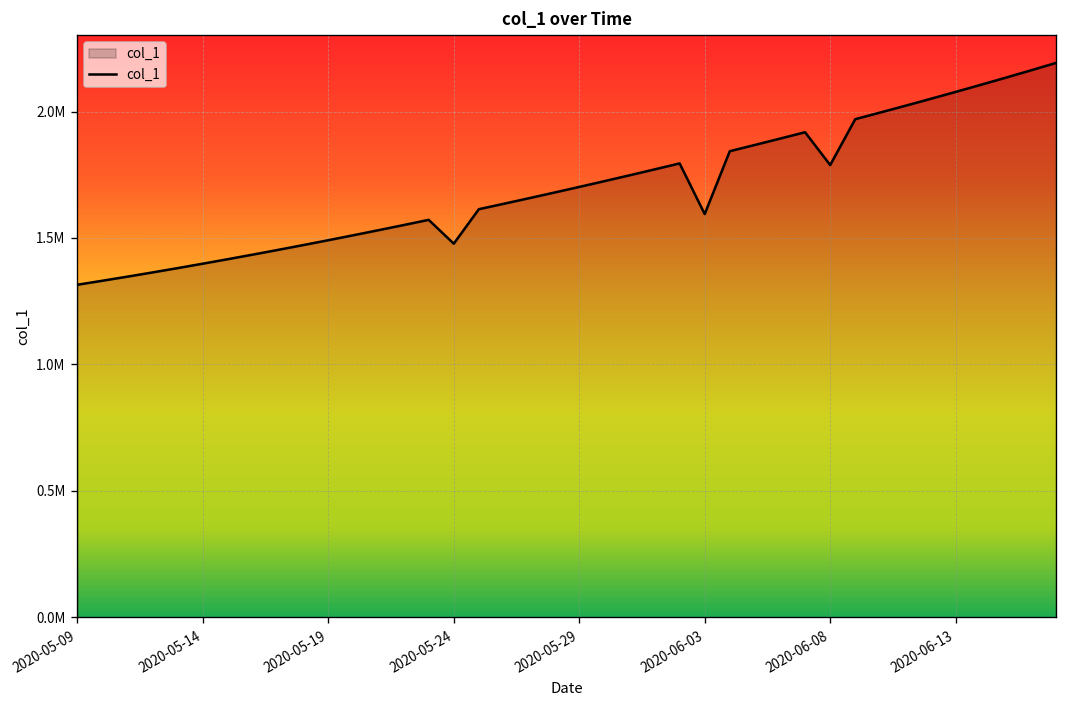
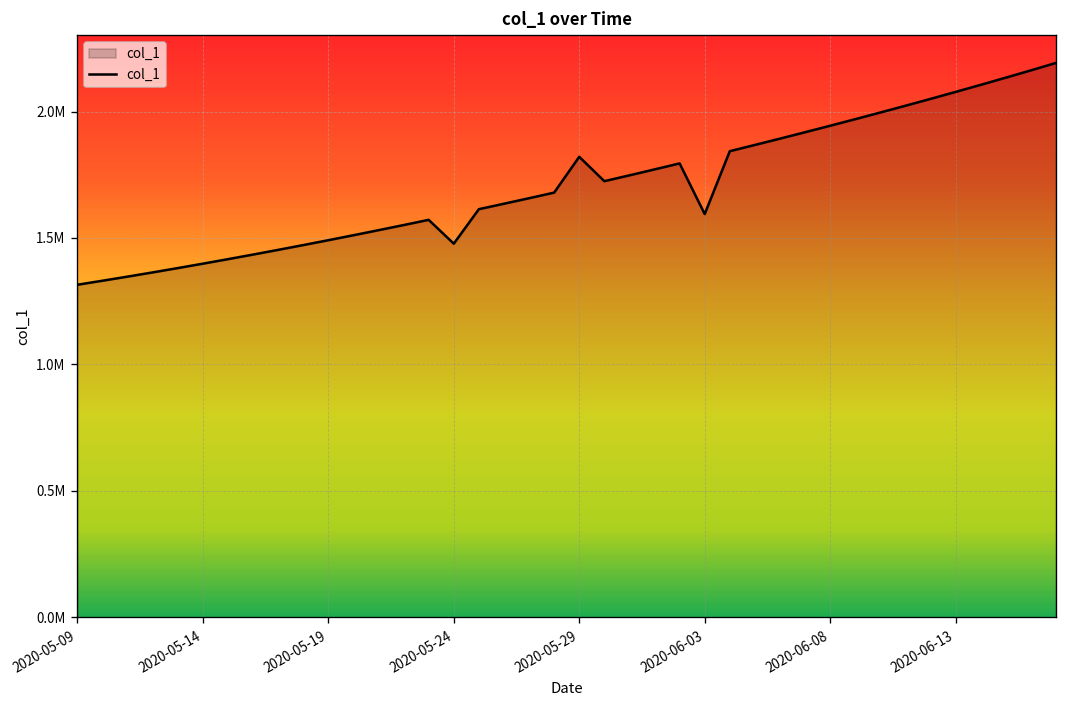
  {
    "2020-05-09": 1320000,
    "2020-05-14": 1400000,
    "2020-05-19": 1490000,
    "2020-05-24": 1480000,
-   "2020-05-29": 1700000,
+   "2020-05-29": 1820000,
    "2020-06-03": 1590000,
-   "2020-06-08": 1790000,
+   "2020-06-08": 1940000,
    "2020-06-13": 2080000
  }
